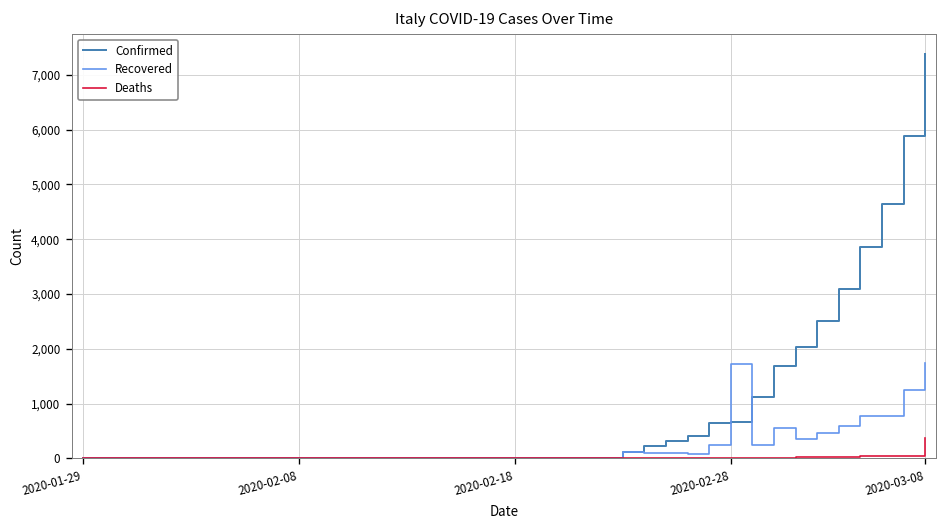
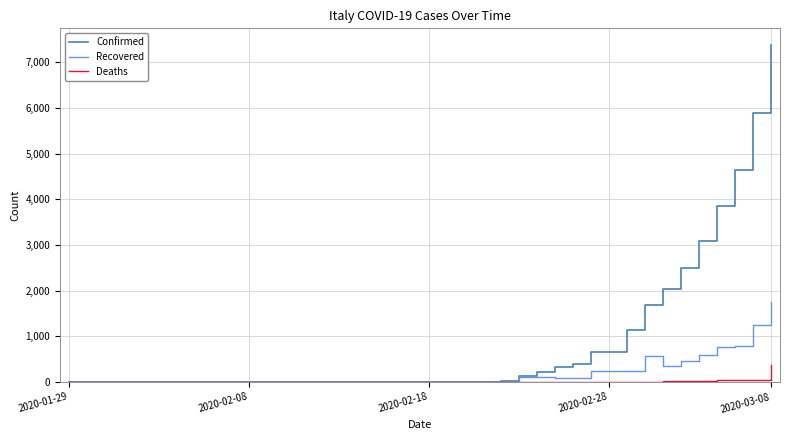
  {
    "Confirmed": {
      "2020-02-28": "700",
      "2020-03-08": "7,400"
    },
    "Recovered": {
-     "2020-02-28": "1,700",
+     "2020-02-28": "200",
      "2020-03-08": "1,700"
    },
    "Deaths": {
      "2020-02-28": "0",
      "2020-03-08": "400"
    }
  }
